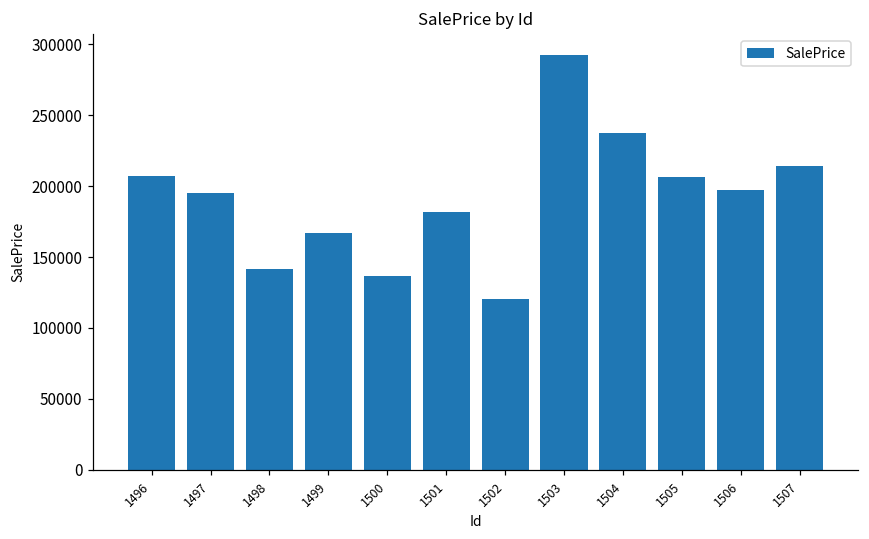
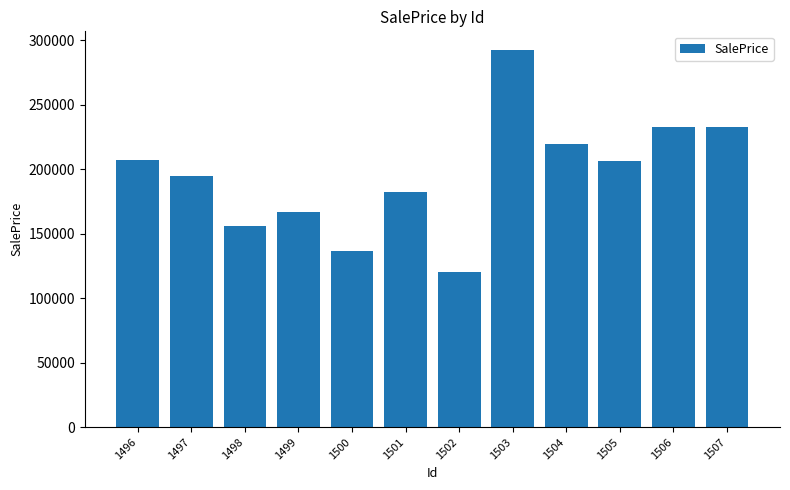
  {
    "1496": 207000,
    "1497": 195000,
-   "1498": 142000,
+   "1498": 156000,
    "1499": 167000,
    "1500": 136000,
    "1501": 182000,
    "1502": 120000,
    "1503": 292000,
-   "1504": 238000,
+   "1504": 219000,
    "1505": 207000,
-   "1506": 198000,
-   "1507": 214000
+   "1506": 233000,
+   "1507": 233000
  }
